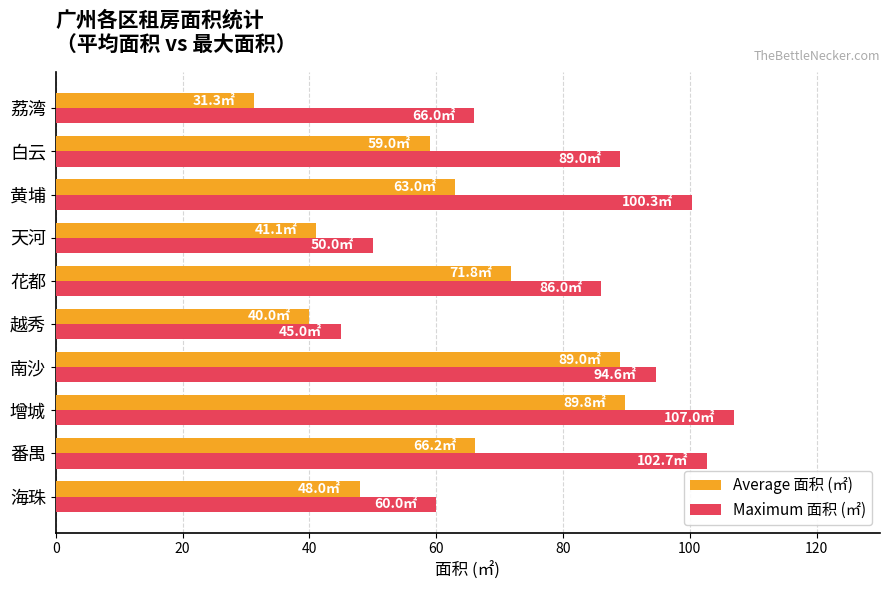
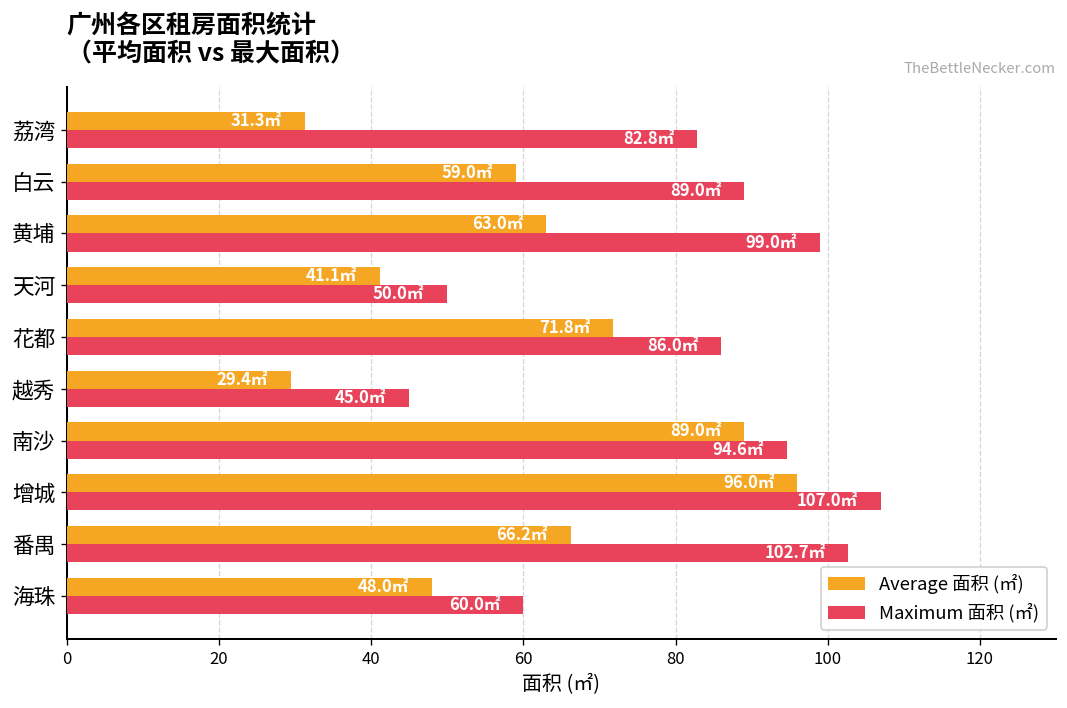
  {
    "Average 面积 (㎡)": {
      "荔湾": "31.3㎡",
      "白云": "59.0㎡",
      "黄埔": "63.0㎡",
      "天河": "41.1㎡",
      "花都": "71.8㎡",
-     "越秀": "40.0㎡",
+     "越秀": "29.4㎡",
      "南沙": "89.0㎡",
-     "增城": "89.8㎡",
+     "增城": "96.0㎡",
      "番禺": "66.2㎡",
      "海珠": "48.0㎡"
    },
    "Maximum 面积 (㎡)": {
-     "荔湾": "66.0㎡",
+     "荔湾": "82.8㎡",
      "白云": "89.0㎡",
-     "黄埔": "100.3㎡",
+     "黄埔": "99.0㎡",
      "天河": "50.0㎡",
      "花都": "86.0㎡",
      "越秀": "45.0㎡",
      "南沙": "94.6㎡",
      "增城": "107.0㎡",
      "番禺": "102.7㎡",
      "海珠": "60.0㎡"
    }
  }
